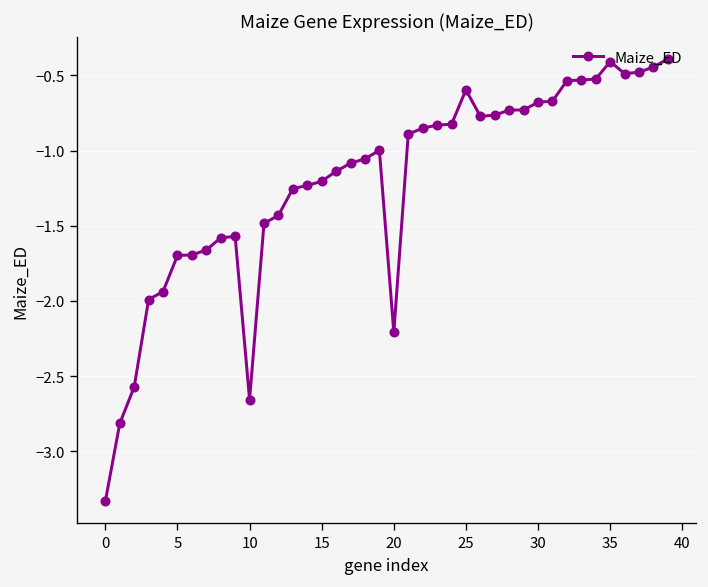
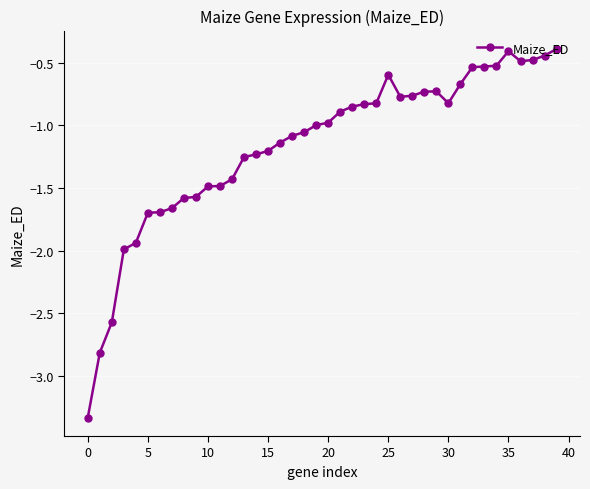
  {
    "0": -3.33,
    "5": -1.70,
-   "10": -2.66,
+   "10": -1.49,
    "15": -1.20,
-   "20": -2.21,
+   "20": -0.98,
    "25": -0.60,
-   "30": -0.68,
+   "30": -0.82,
    "35": -0.41
  }
